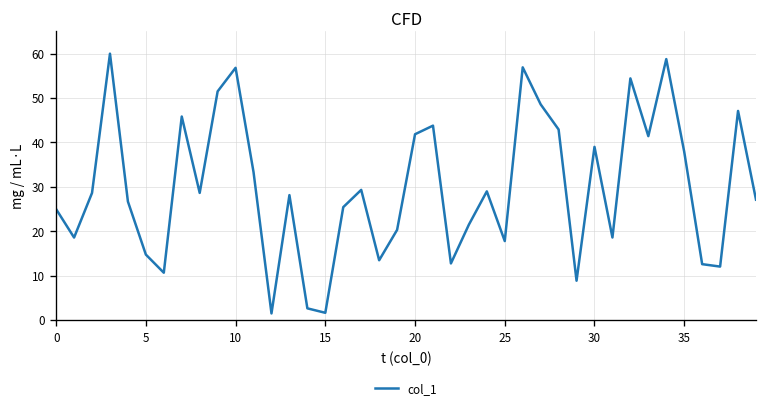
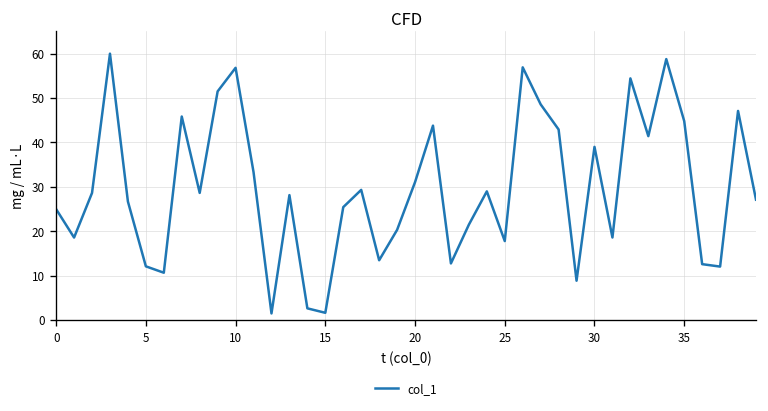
  {
    "0": 25,
-   "5": 15,
+   "5": 12,
    "10": 57,
    "15": 2,
-   "20": 42,
+   "20": 31,
    "25": 18,
    "30": 39,
-   "35": 38
+   "35": 45
  }
